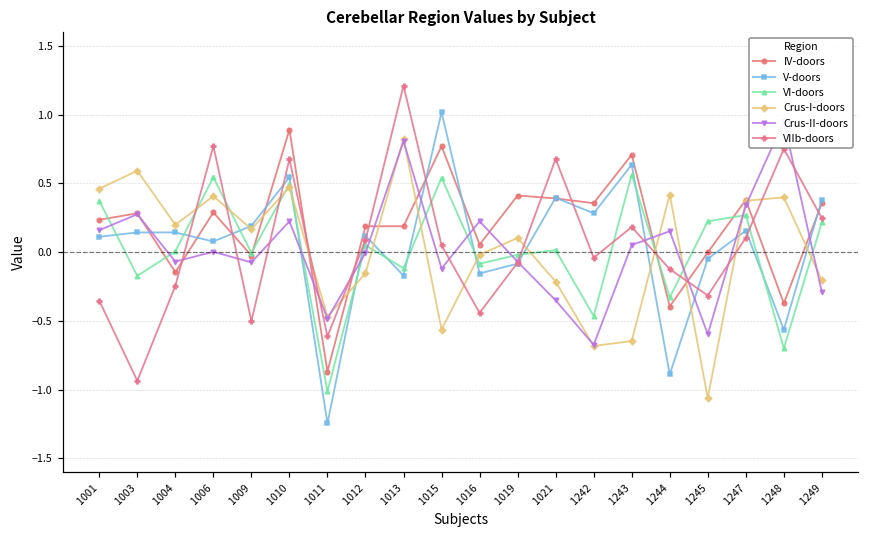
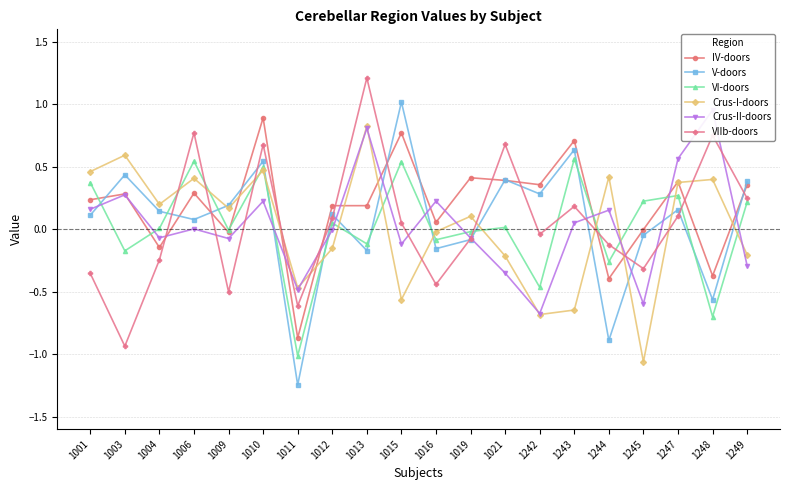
  {
    "V-doors": {
      "1001": 0.11,
-     "1003": 0.14,
+     "1003": 0.44,
      "1004": 0.14,
      "1006": 0.08,
      "1009": 0.19,
      "1010": 0.54,
      "1011": -1.25,
      "1012": 0.12,
      "1013": -0.17,
      "1015": 1.02,
      "1016": -0.16,
      "1242": 0.28,
      "1243": 0.64,
      "1244": -0.89,
      "1245": -0.05,
      "1247": 0.16,
      "1248": -0.56,
      "1249": 0.38
    },
    "VI-doors": {
      "1001": 0.37,
      "1003": -0.17,
      "1004": 0.01,
      "1006": 0.54,
      "1010": 0.50,
      "1011": -1.01,
      "1012": 0.05,
      "1013": -0.12,
      "1015": 0.54,
      "1016": -0.08,
      "1019": -0.02,
      "1021": 0.01,
      "1242": -0.47,
      "1243": 0.56,
-     "1244": -0.33,
+     "1244": -0.26,
      "1245": 0.22,
      "1247": 0.27,
      "1248": -0.70,
      "1249": 0.22
    },
    "Crus-I-doors": {
      "1001": 0.46,
      "1003": 0.59,
      "1004": 0.20,
      "1006": 0.41,
      "1009": 0.17,
      "1010": 0.47,
      "1012": -0.15,
      "1015": -0.56,
      "1016": -0.02,
      "1019": 0.10,
      "1021": -0.21,
      "1243": -0.65,
      "1244": 0.42,
      "1245": -1.06,
      "1248": 0.40,
      "1249": -0.20
    },
    "Crus-II-doors": {
      "1001": 0.16,
      "1004": -0.07,
      "1006": 0.00,
      "1009": -0.07,
      "1010": 0.22,
      "1012": -0.01,
      "1015": -0.12,
      "1016": 0.22,
      "1021": -0.35,
      "1243": 0.05,
      "1244": 0.15,
      "1245": -0.60,
-     "1247": 0.34,
+     "1247": 0.56,
      "1249": -0.29
    }
  }
